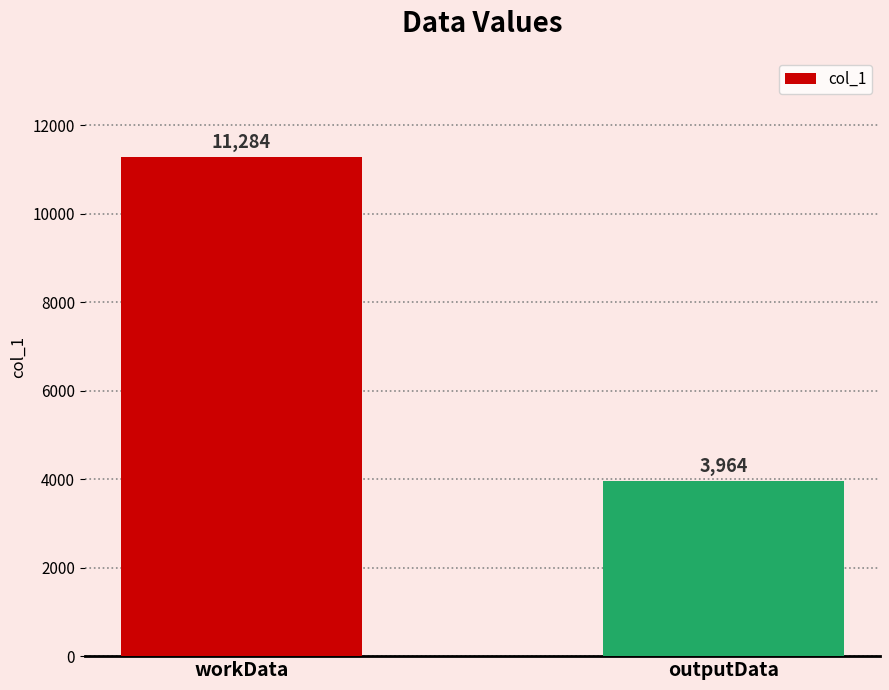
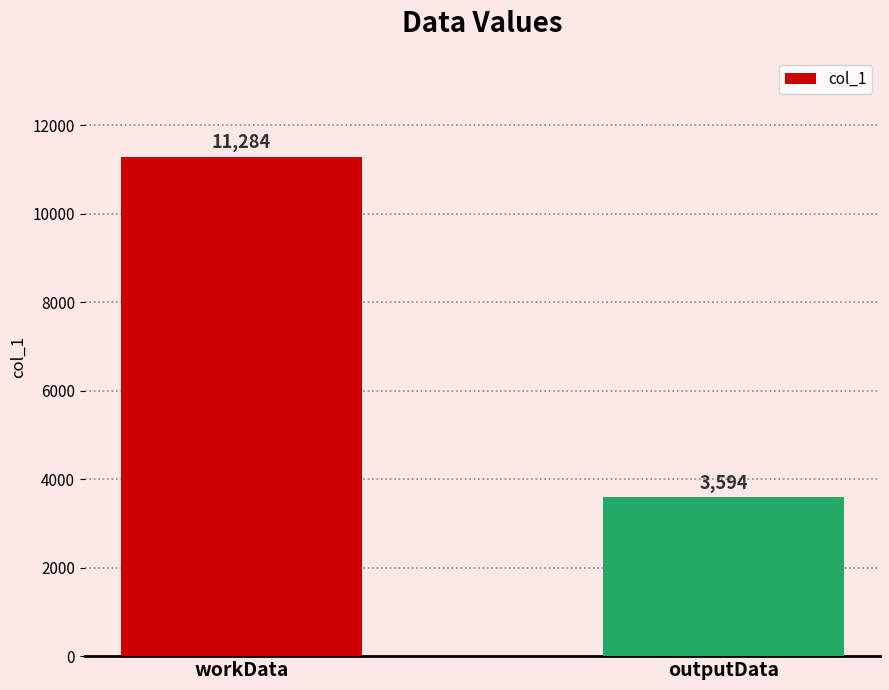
  {
    "workData": "11,284",
-   "outputData": "3,964"
+   "outputData": "3,594"
  }
